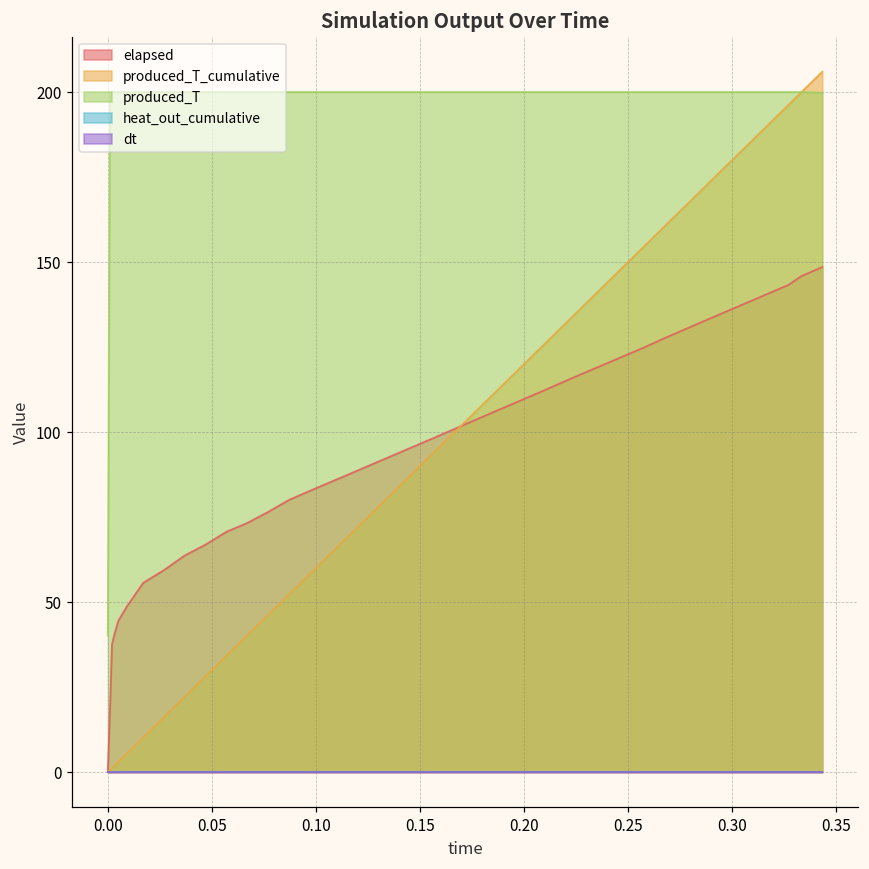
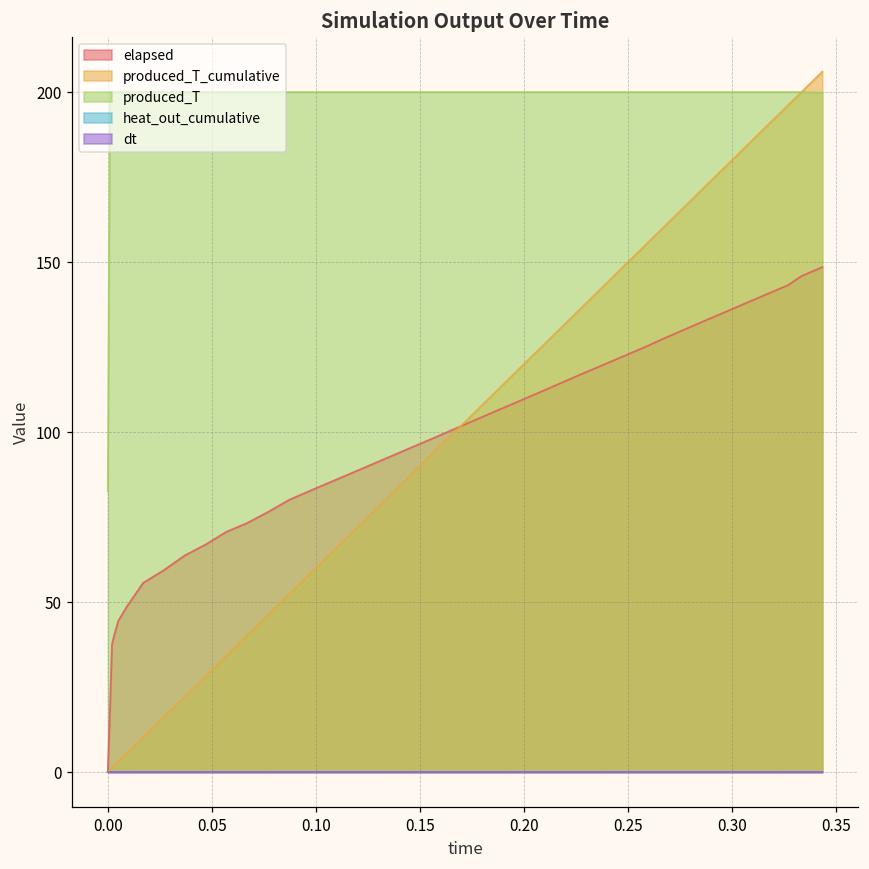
  {
    "produced_T": {
-     "0.00": 40
+     "0.00": 83
    }
  }
